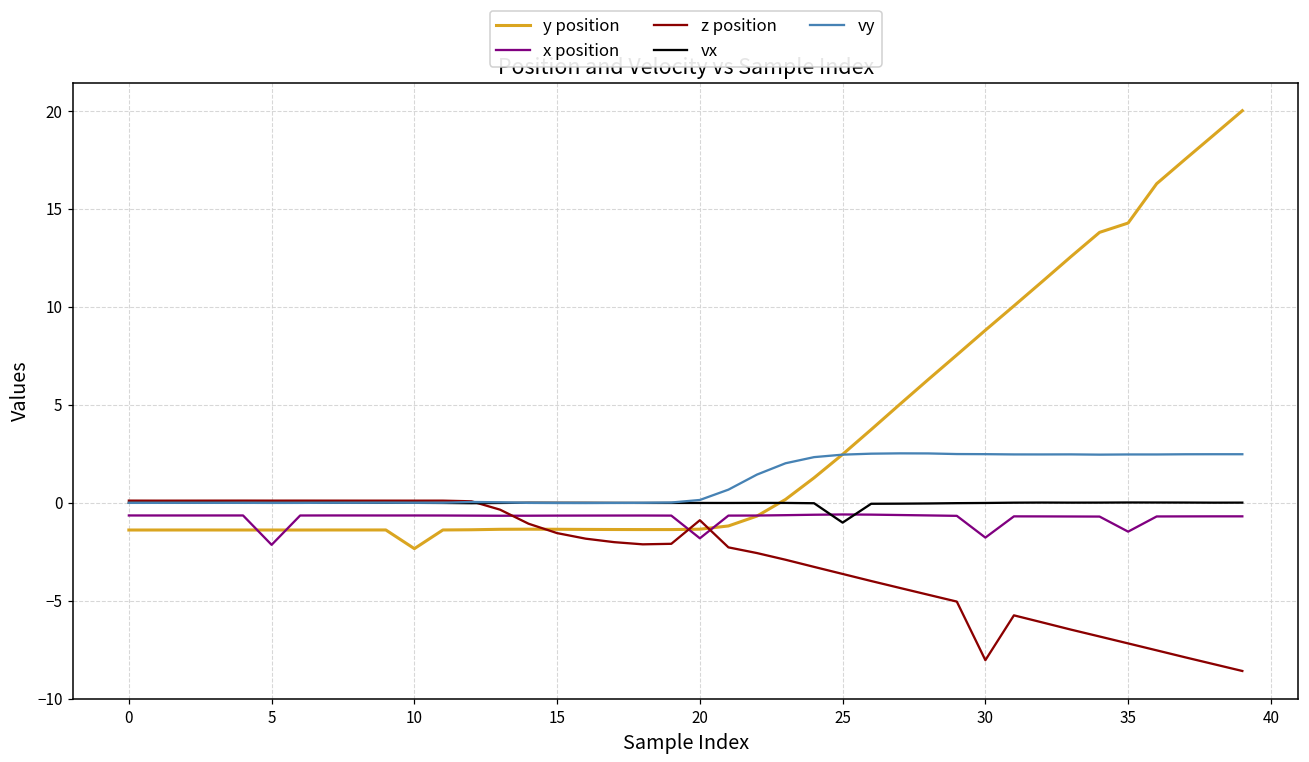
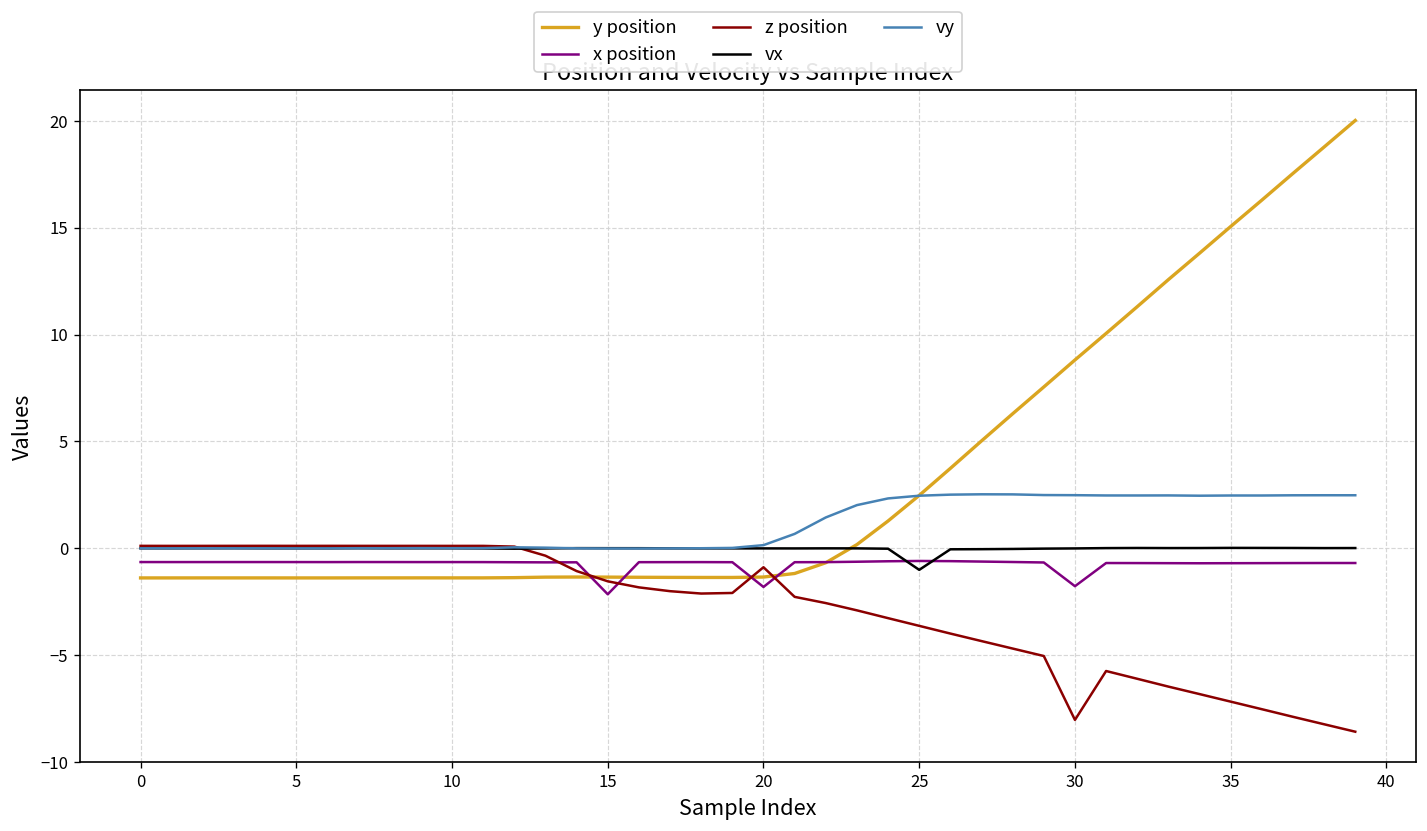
  {
    "y position": {
      "0": -1.4,
      "5": -1.4,
-     "10": -2.3,
+     "10": -1.4,
      "15": -1.4,
      "20": -1.3,
      "30": 8.8,
-     "35": 14.3
+     "35": 15.1
    },
    "x position": {
      "0": -0.6,
-     "5": -2.1,
+     "5": -0.6,
      "10": -0.6,
-     "15": -0.7,
+     "15": -2.2,
      "20": -1.8,
      "25": -0.6,
      "30": -1.8,
-     "35": -1.5
+     "35": -0.7
    },
    "z position": {
      "15": -1.5,
      "20": -0.9,
      "25": -3.6,
      "30": -8.0,
      "35": -7.2
    },
    "vx": {
      "20": 0.0,
      "25": -1.0,
      "30": 0.0,
      "35": 0.0
    },
    "vy": {
      "20": 0.1,
      "30": 2.5,
      "35": 2.5
    }
  }
